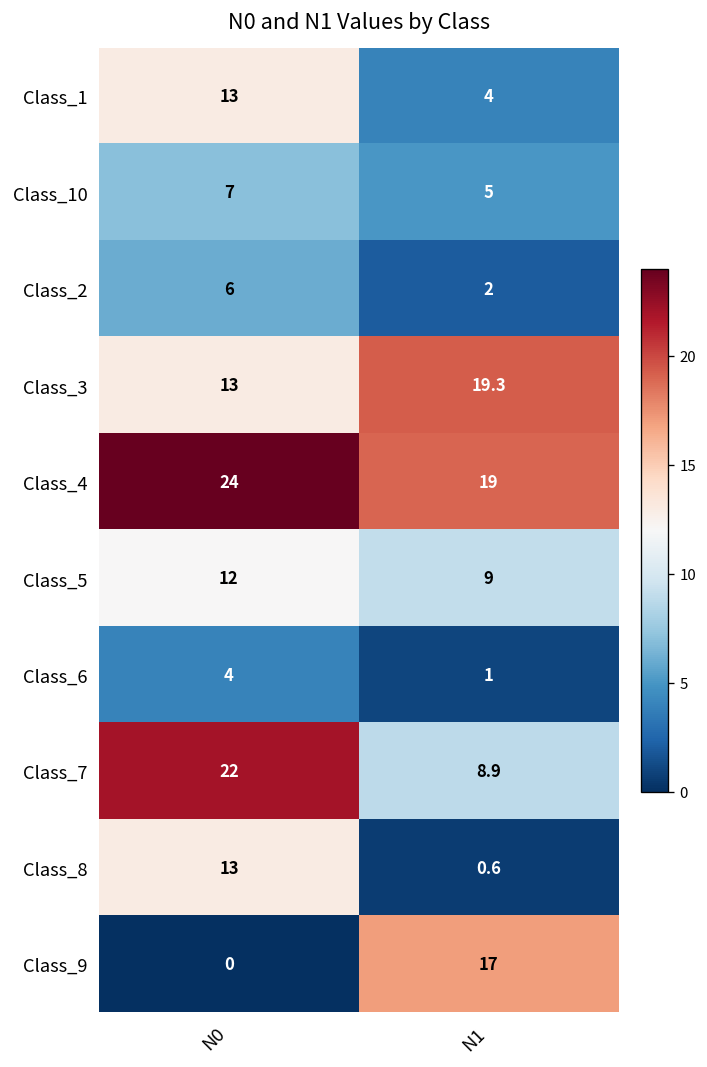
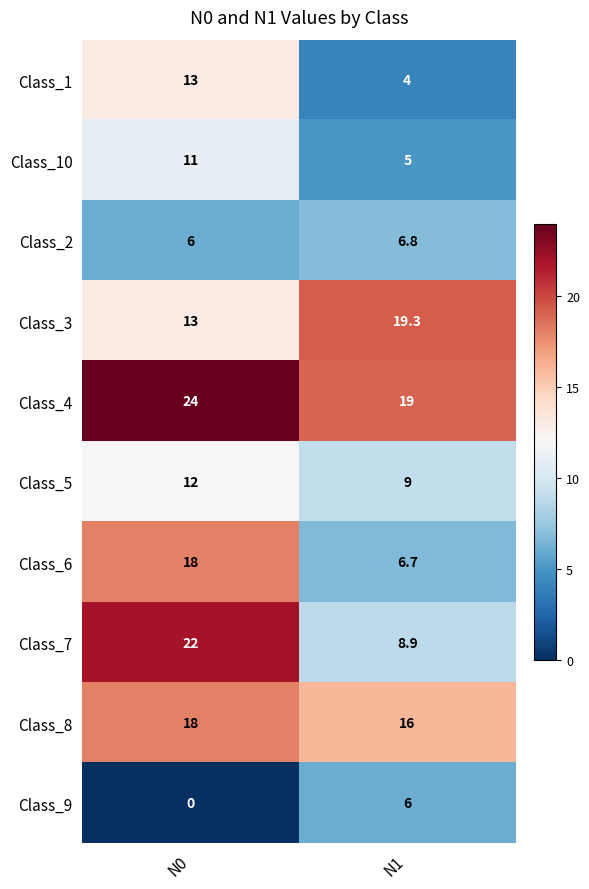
  {
    "Class_1": {
      "N0": 13,
      "N1": 4
    },
    "Class_10": {
-     "N0": 7,
+     "N0": 11,
      "N1": 5
    },
    "Class_2": {
      "N0": 6,
-     "N1": 2
+     "N1": 6.8
    },
    "Class_3": {
      "N0": 13,
      "N1": 19.3
    },
    "Class_4": {
      "N0": 24,
      "N1": 19
    },
    "Class_5": {
      "N0": 12,
      "N1": 9
    },
    "Class_6": {
-     "N0": 4,
-     "N1": 1
+     "N0": 18,
+     "N1": 6.7
    },
    "Class_7": {
      "N0": 22,
      "N1": 8.9
    },
    "Class_8": {
-     "N0": 13,
-     "N1": 0.6
+     "N0": 18,
+     "N1": 16
    },
    "Class_9": {
      "N0": 0,
-     "N1": 17
+     "N1": 6
    }
  }
